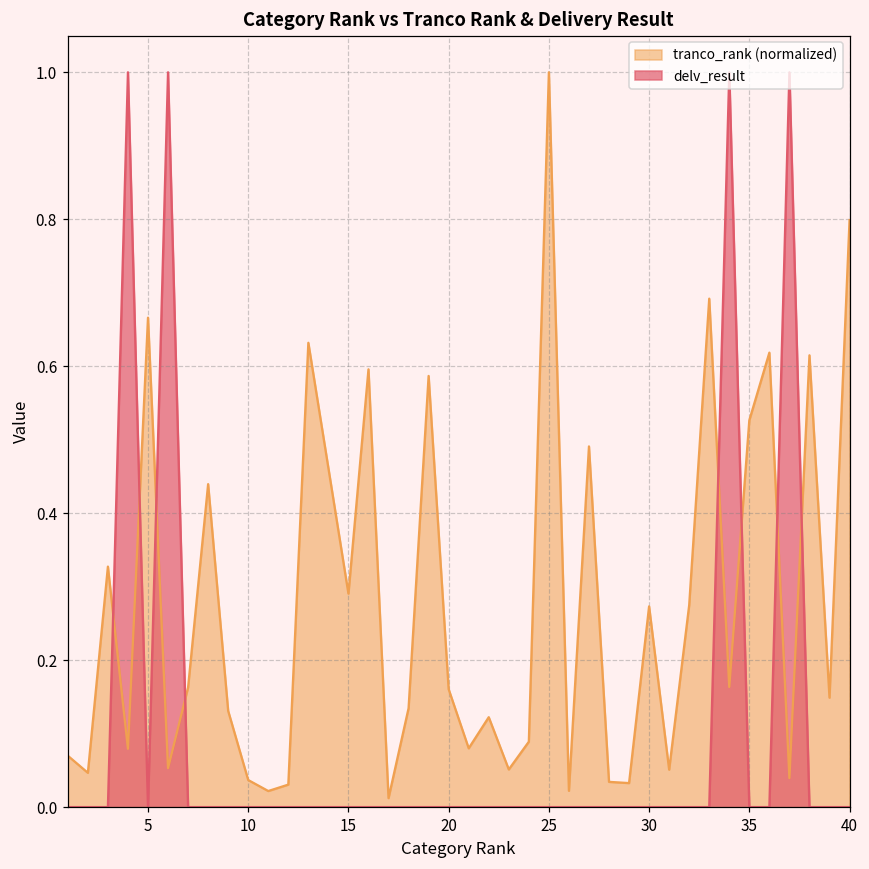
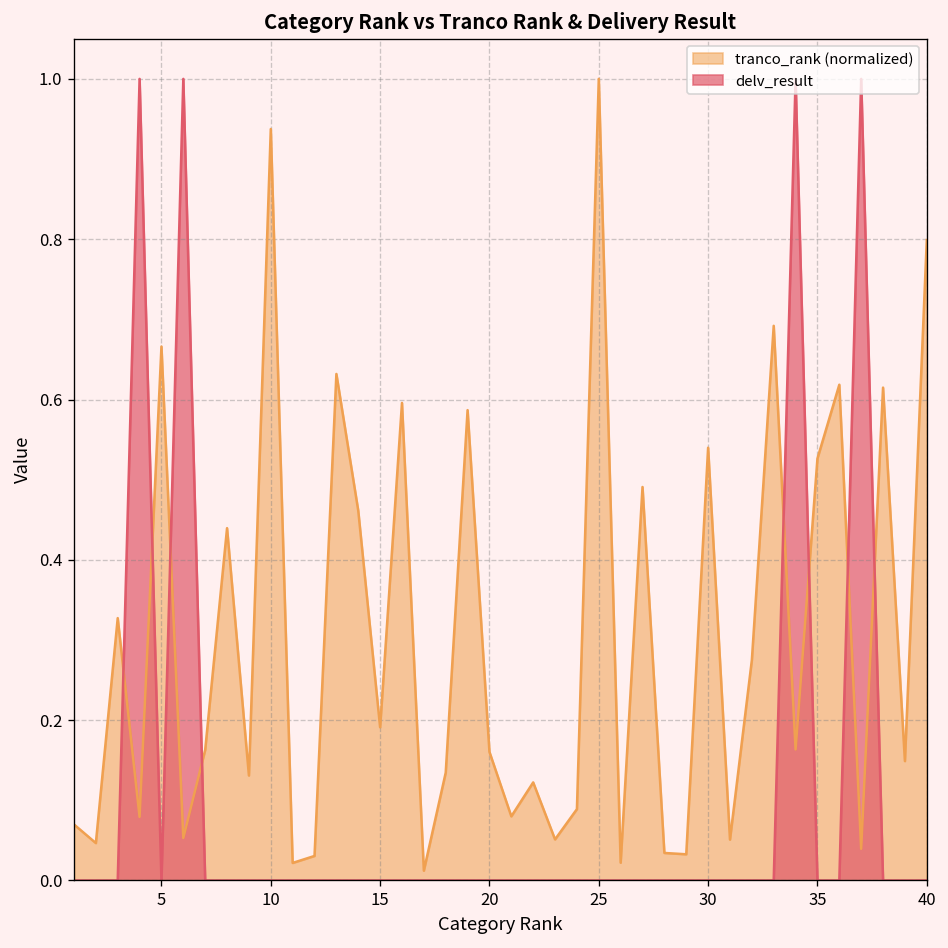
  {
    "tranco_rank (normalized)": {
      "5": 0.67,
-     "10": 0.04,
-     "15": 0.29,
+     "10": 0.94,
+     "15": 0.19,
      "20": 0.16,
      "25": 1.00,
-     "30": 0.27,
+     "30": 0.54,
      "35": 0.53,
      "40": 0.80
    },
    "delv_result": {
      "5": 0.00,
      "10": 0.00,
      "15": 0.00,
      "20": 0.00,
      "25": 0.00,
      "30": 0.00,
      "35": 0.00,
      "40": 0.00
    }
  }
